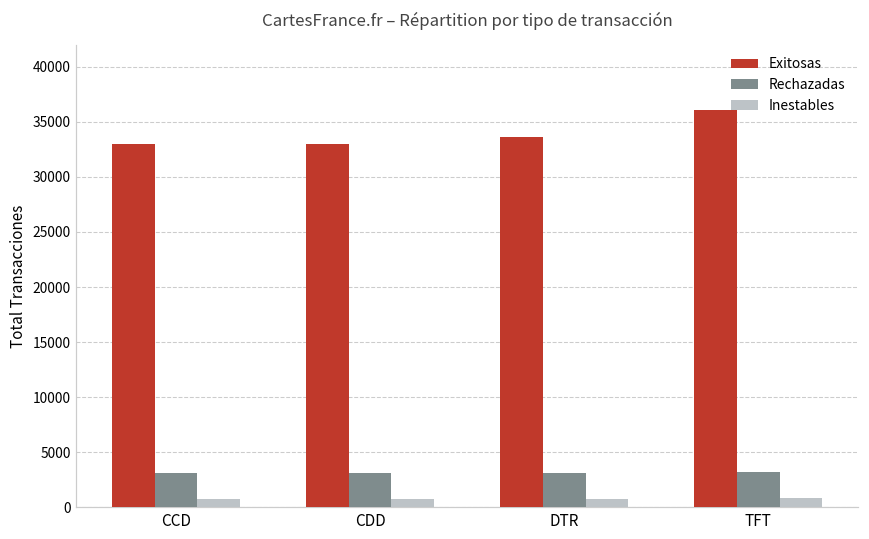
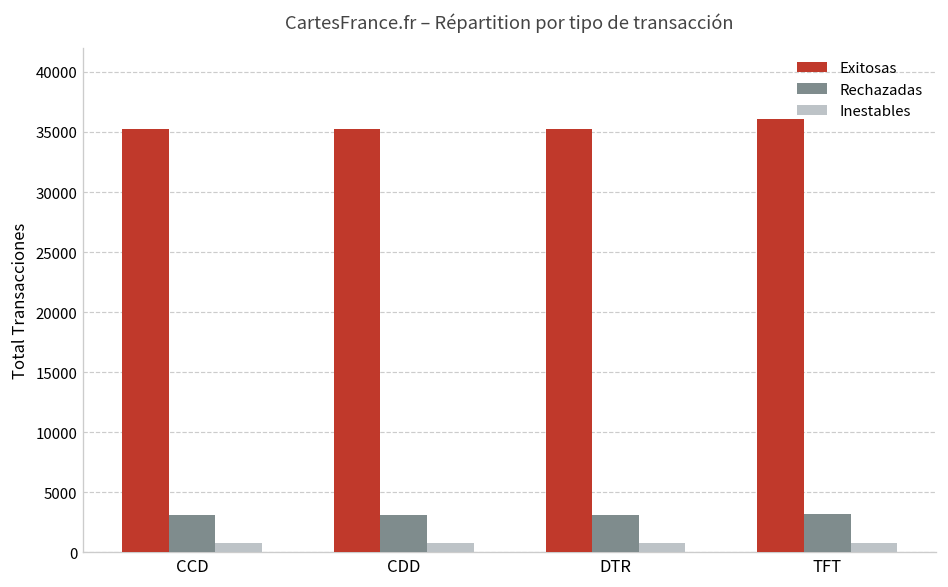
  {
    "Exitosas": {
-     "CCD": 33000,
-     "CDD": 33000,
-     "DTR": 33600,
+     "CCD": 35200,
+     "CDD": 35200,
+     "DTR": 35200,
      "TFT": 36000
    },
    "Rechazadas": {
      "CCD": 3100,
      "CDD": 3100,
      "DTR": 3100,
      "TFT": 3200
    },
    "Inestables": {
      "CCD": 800,
      "CDD": 800,
      "DTR": 800,
      "TFT": 800
    }
  }
